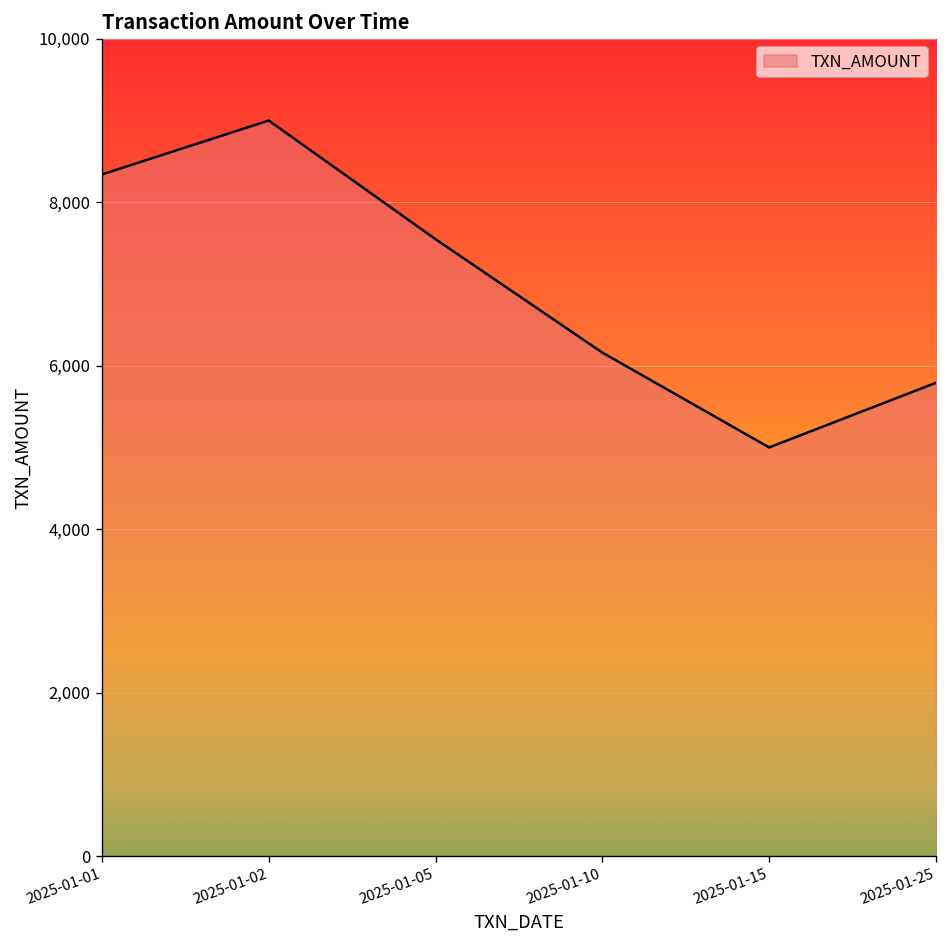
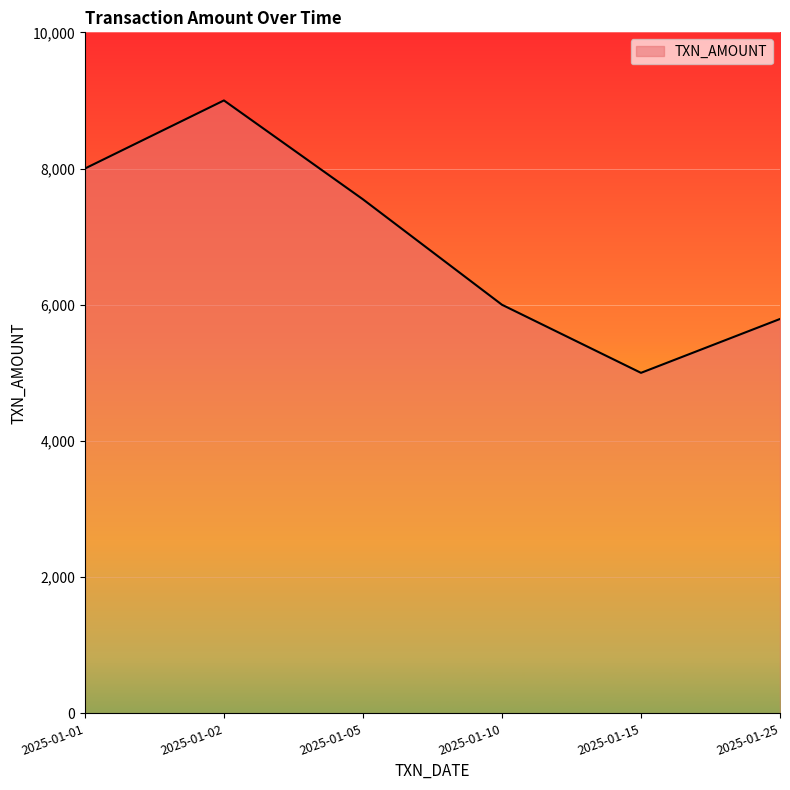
  {
-   "2025-01-01": "8,300",
+   "2025-01-01": "8,000",
    "2025-01-02": "9,000",
    "2025-01-05": "7,500",
-   "2025-01-10": "6,200",
+   "2025-01-10": "6,000",
    "2025-01-15": "5,000",
    "2025-01-25": "5,800"
  }
